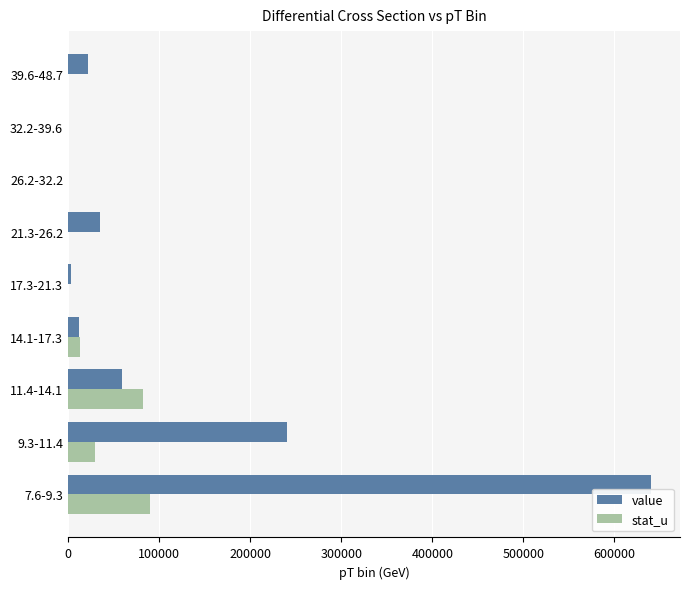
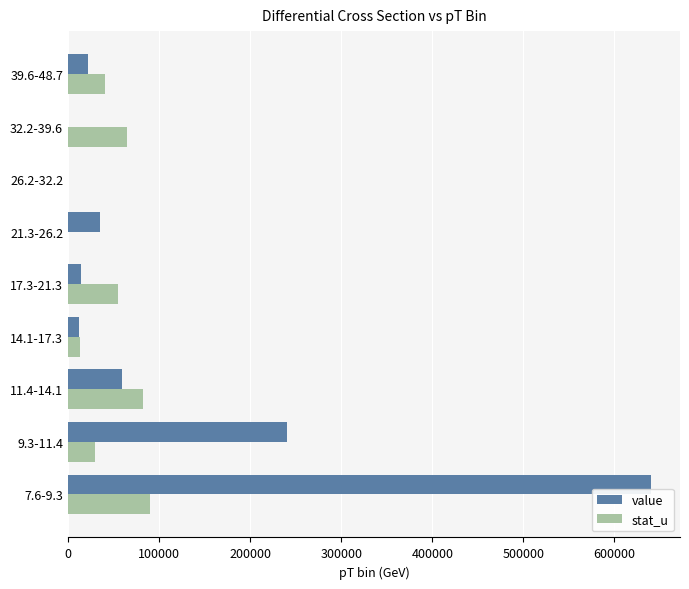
  {
    "value": {
      "39.6-48.7": 20000,
      "21.3-26.2": 40000,
-     "17.3-21.3": 0,
+     "17.3-21.3": 10000,
      "14.1-17.3": 10000,
      "11.4-14.1": 60000,
      "9.3-11.4": 240000,
      "7.6-9.3": 640000
    },
    "stat_u": {
-     "39.6-48.7": 0,
-     "32.2-39.6": 0,
-     "17.3-21.3": 0,
+     "39.6-48.7": 40000,
+     "32.2-39.6": 70000,
+     "17.3-21.3": 50000,
      "14.1-17.3": 10000,
      "11.4-14.1": 80000,
      "9.3-11.4": 30000,
      "7.6-9.3": 90000
    }
  }
